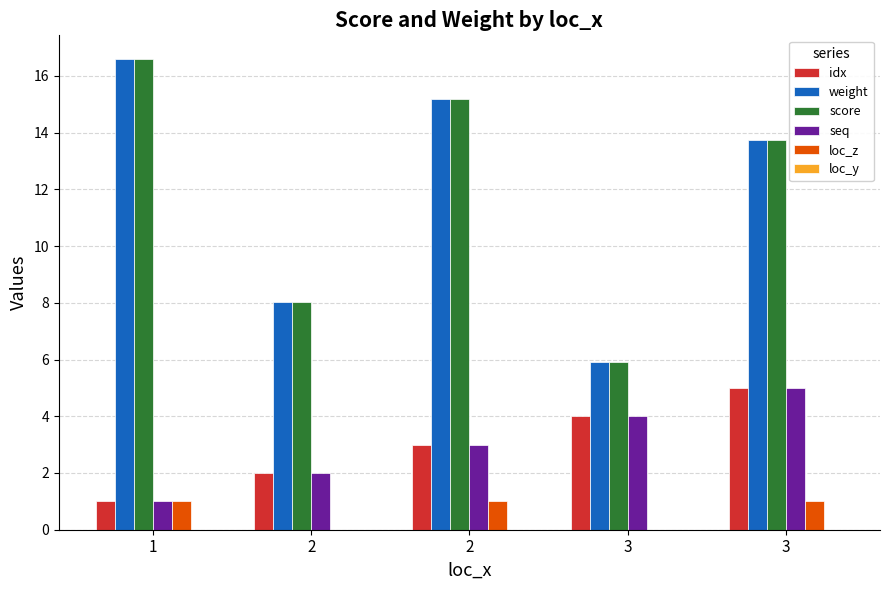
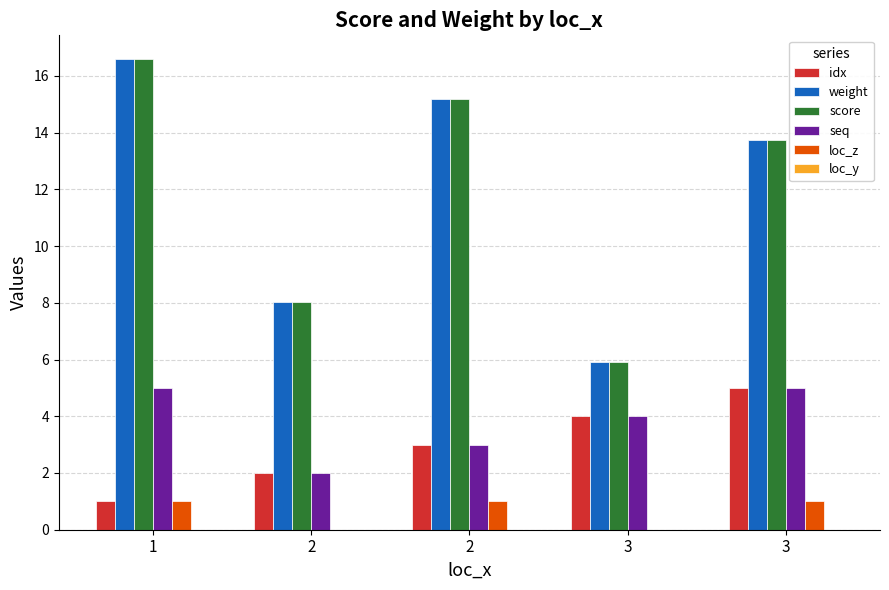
  {
    "idx": {
      "1": 1
    },
    "weight": {
      "1": 16.6
    },
    "score": {
      "1": 16.6
    },
    "seq": {
-     "1": 1
+     "1": 5
    },
    "loc_z": {
      "1": 1
    },
    "loc_y": {
      "1": 0
    }
  }
